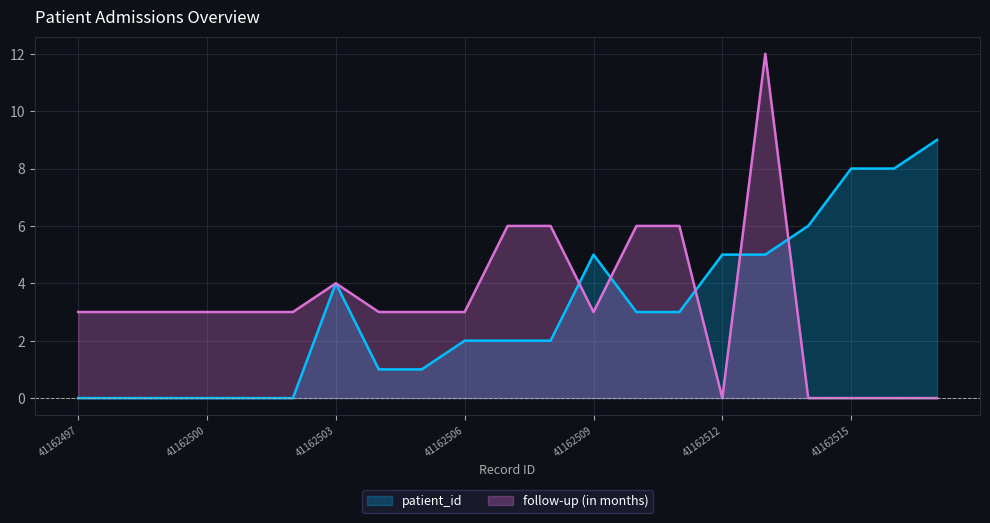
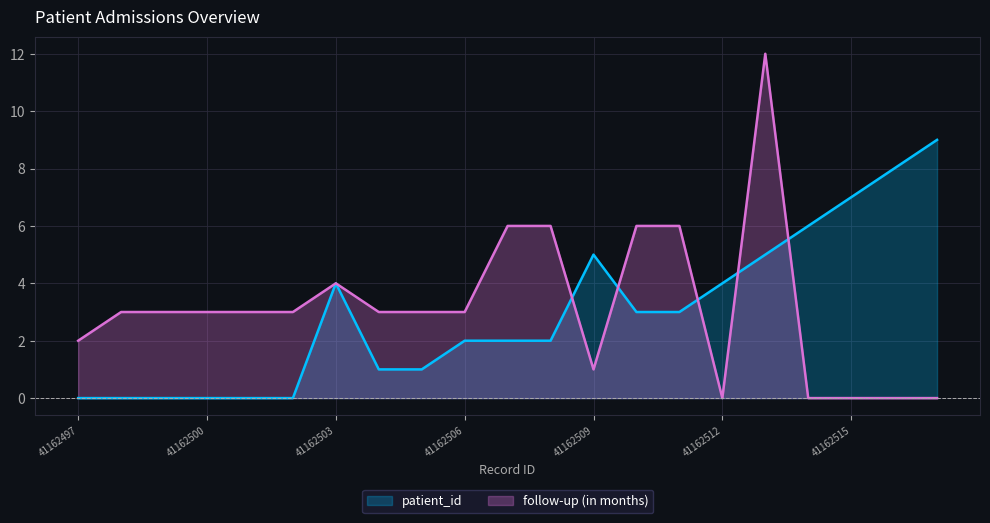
  {
    "patient_id": {
      "41162497": 0.0,
      "41162500": 0.0,
      "41162506": 2.0,
      "41162509": 5.0,
-     "41162512": 5.0,
-     "41162515": 8.0
+     "41162512": 4.0,
+     "41162515": 7.0
    },
    "follow-up (in months)": {
-     "41162497": 3,
+     "41162497": 2,
      "41162500": 3,
      "41162506": 3,
-     "41162509": 3,
+     "41162509": 1,
      "41162512": 0,
      "41162515": 0
    }
  }
